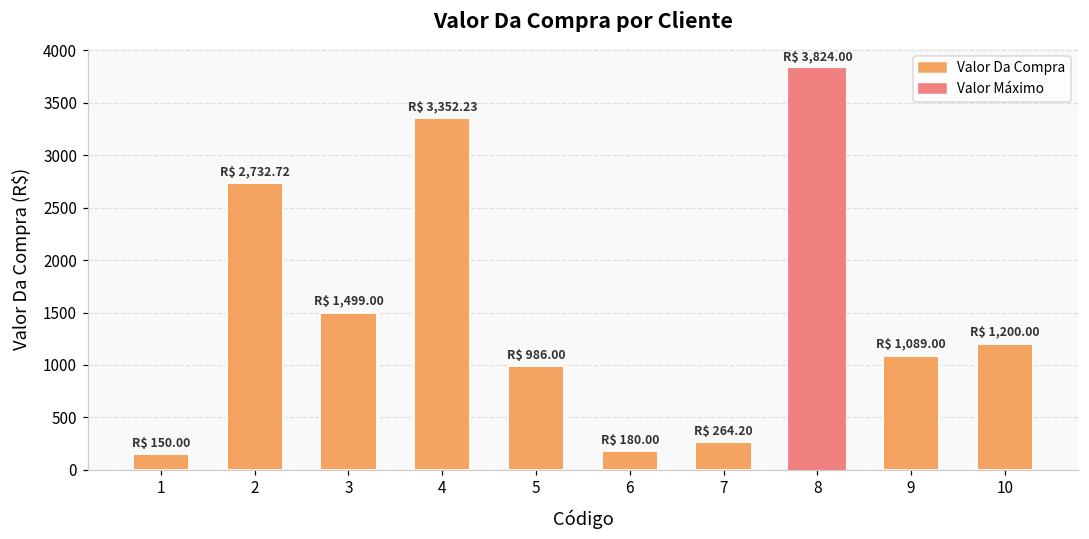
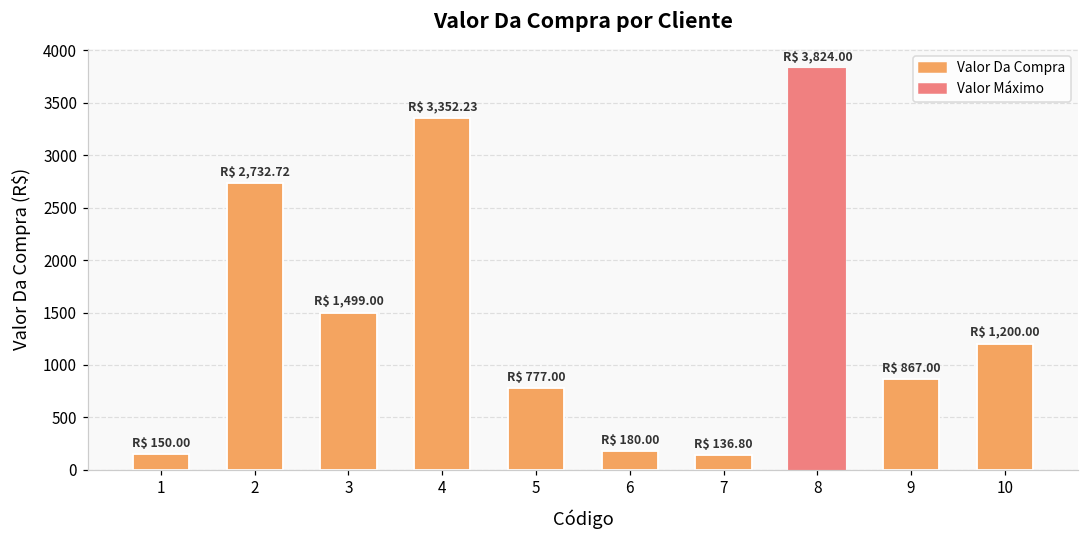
  {
    "1": "150.00",
    "2": "2,732.72",
    "3": "1,499.00",
    "4": "3,352.23",
-   "5": "986.00",
+   "5": "777.00",
    "6": "180.00",
-   "7": "264.20",
+   "7": "136.80",
    "8": "3,824.00",
-   "9": "1,089.00",
+   "9": "867.00",
    "10": "1,200.00"
  }
